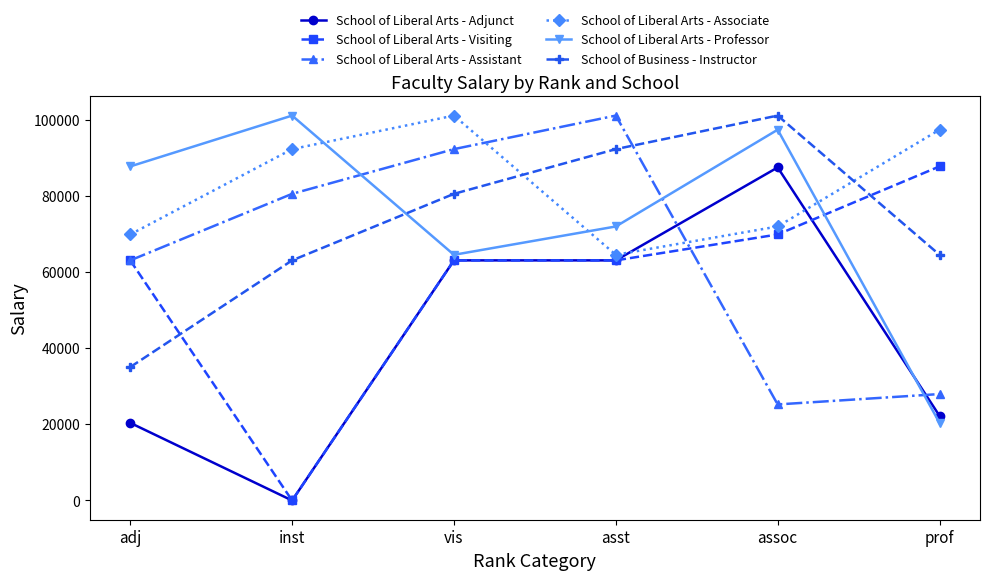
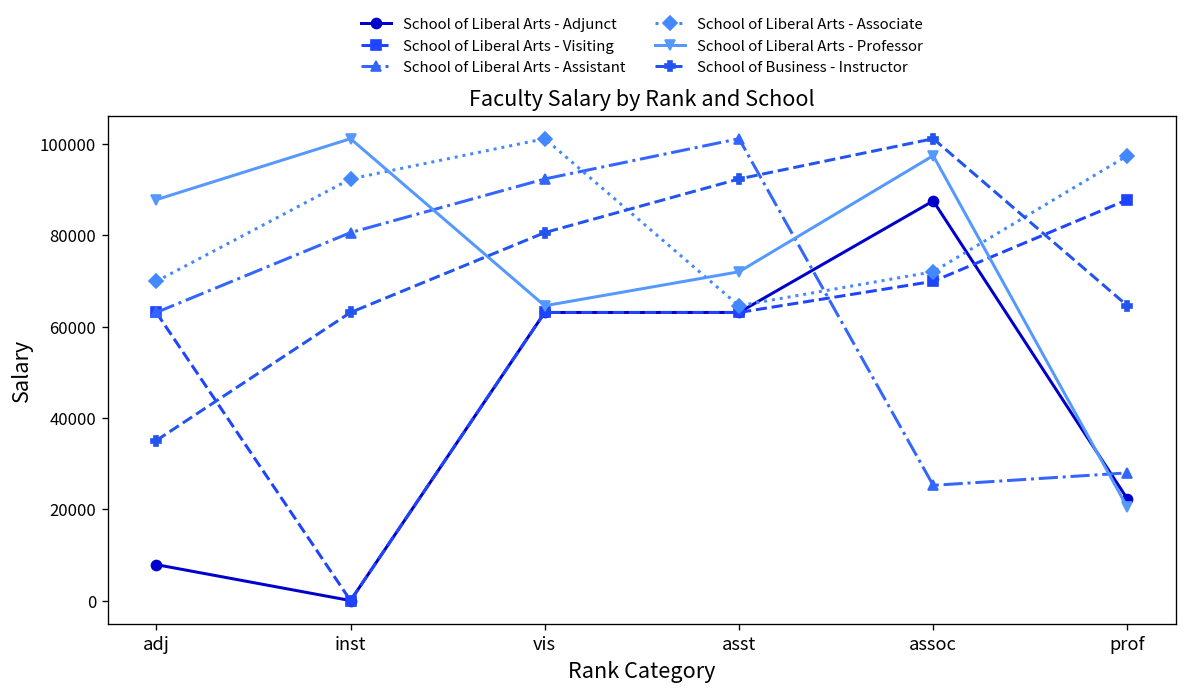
  {
    "School of Liberal Arts - Adjunct": {
-     "adj": 20000,
+     "adj": 8000,
      "assoc": 88000,
      "prof": 22000
    }
  }
